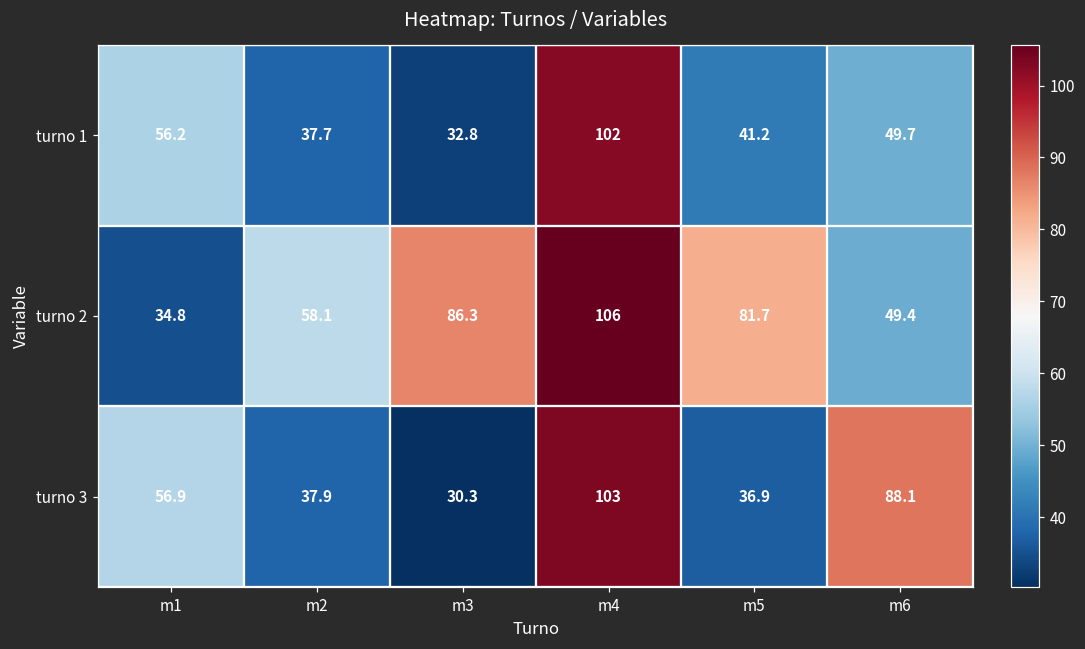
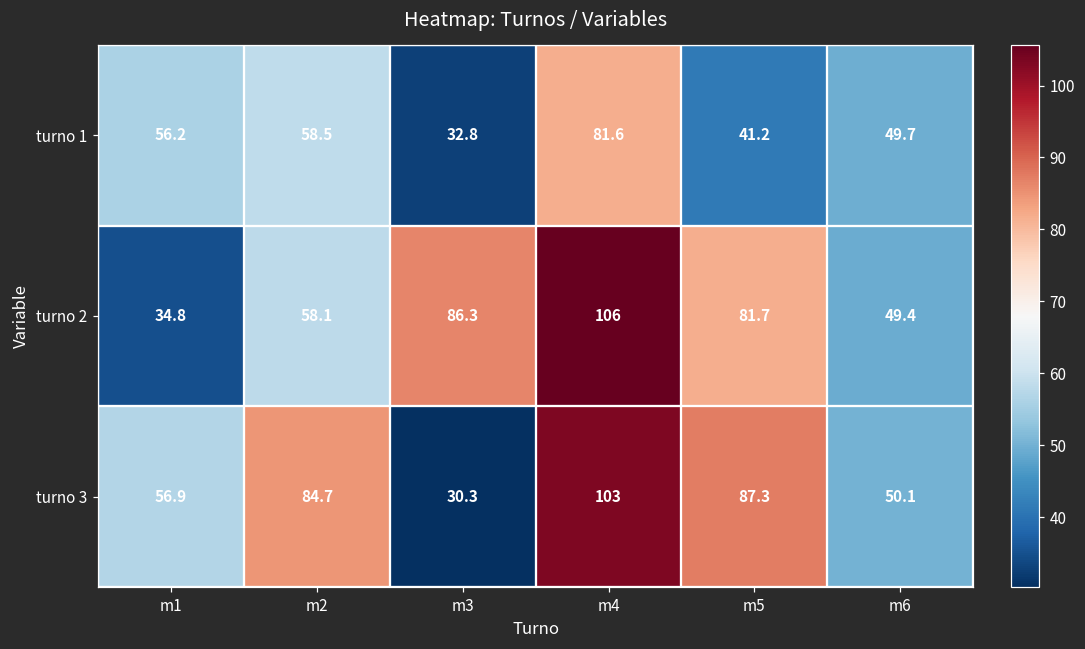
  {
    "turno 1": {
      "m1": 56.2,
-     "m2": 37.7,
+     "m2": 58.5,
      "m3": 32.8,
-     "m4": 102,
+     "m4": 81.6,
      "m5": 41.2,
      "m6": 49.7
    },
    "turno 2": {
      "m1": 34.8,
      "m2": 58.1,
      "m3": 86.3,
      "m4": 106,
      "m5": 81.7,
      "m6": 49.4
    },
    "turno 3": {
      "m1": 56.9,
-     "m2": 37.9,
+     "m2": 84.7,
      "m3": 30.3,
      "m4": 103,
-     "m5": 36.9,
-     "m6": 88.1
+     "m5": 87.3,
+     "m6": 50.1
    }
  }
